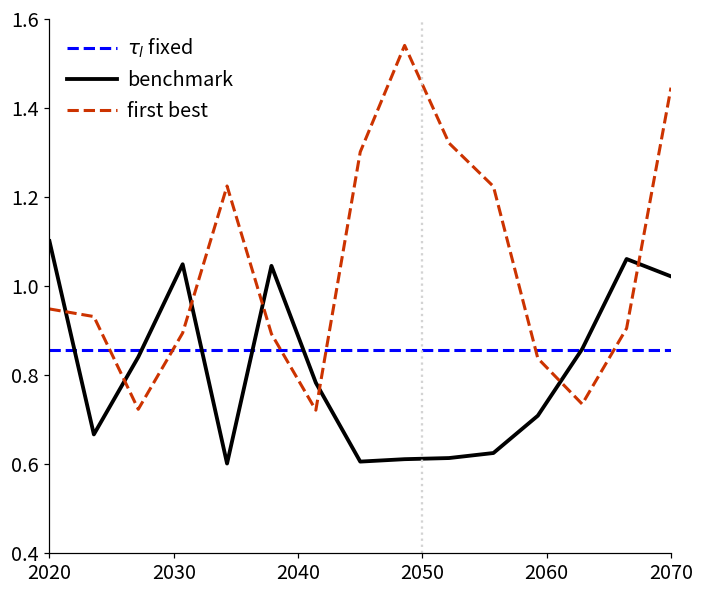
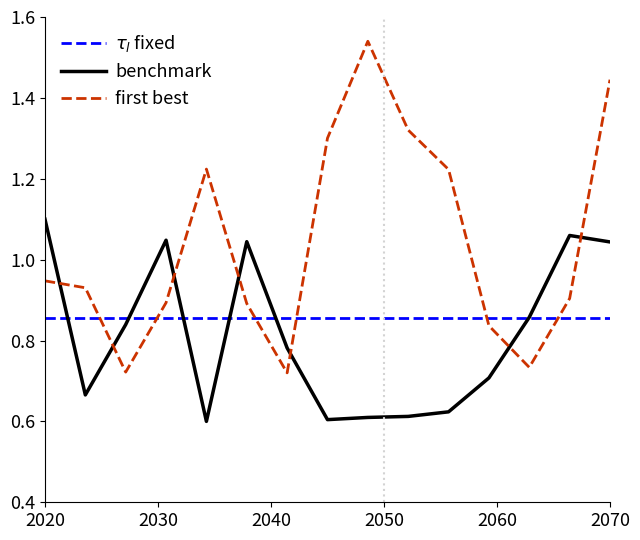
  {
    "benchmark": {
      "2020": 1.10,
-     "2070": 1.02
+     "2070": 1.04
    },
    "first best": {
      "2020": 0.95,
      "2070": 1.44
    }
  }
